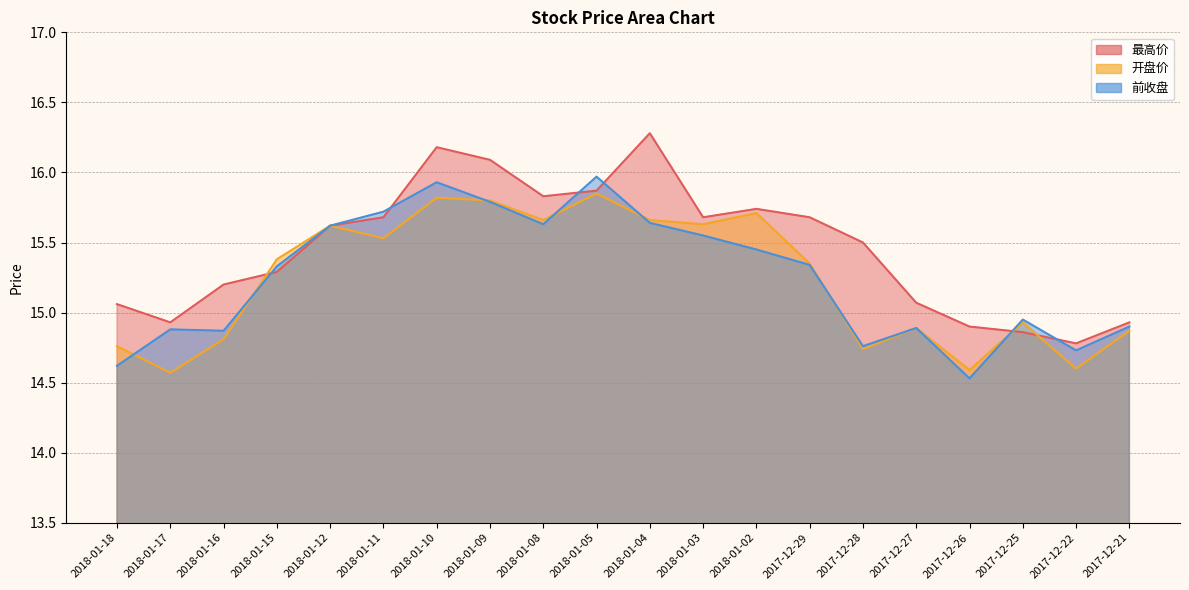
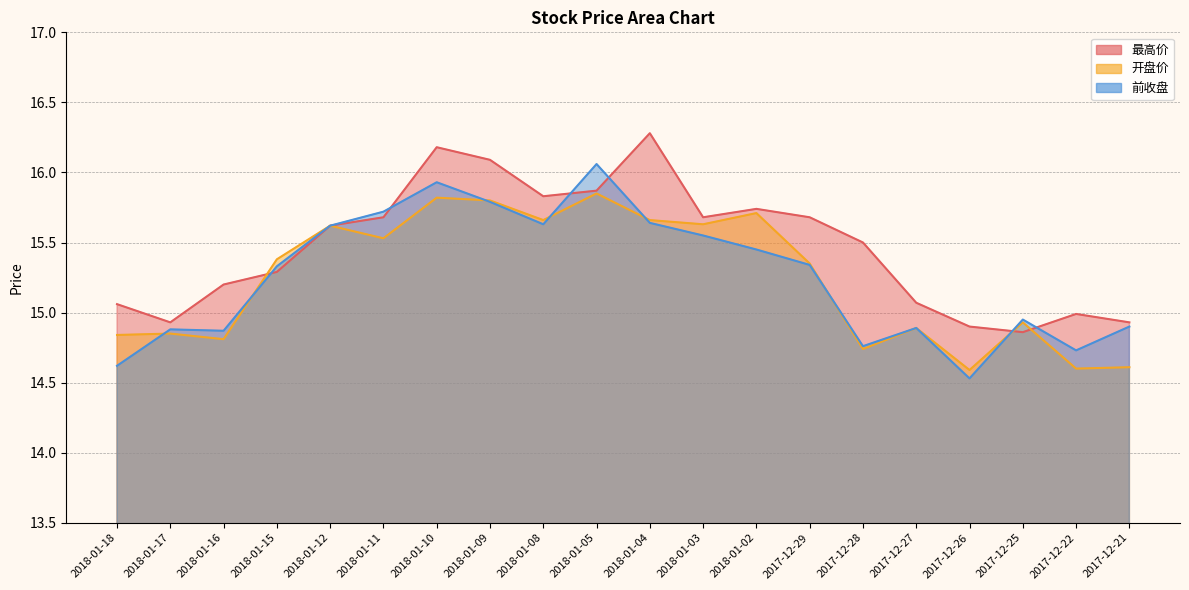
  {
    "最高价": {
      "2018-01-18": 15.06,
      "2018-01-17": 14.93,
      "2018-01-16": 15.20,
      "2018-01-15": 15.29,
      "2018-01-11": 15.68,
      "2018-01-10": 16.18,
      "2018-01-09": 16.09,
      "2018-01-08": 15.83,
      "2018-01-05": 15.87,
      "2018-01-04": 16.28,
      "2018-01-03": 15.68,
      "2018-01-02": 15.74,
      "2017-12-29": 15.68,
      "2017-12-28": 15.50,
      "2017-12-27": 15.07,
      "2017-12-26": 14.90,
      "2017-12-25": 14.86,
-     "2017-12-22": 14.78,
+     "2017-12-22": 14.99,
      "2017-12-21": 14.93
    },
    "开盘价": {
-     "2018-01-18": 14.76,
-     "2018-01-17": 14.57,
+     "2018-01-18": 14.84,
+     "2018-01-17": 14.85,
      "2018-01-16": 14.81,
      "2018-01-15": 15.38,
      "2018-01-11": 15.53,
      "2018-01-10": 15.82,
      "2018-01-08": 15.66,
      "2018-01-05": 15.85,
      "2018-01-04": 15.66,
      "2018-01-03": 15.63,
      "2018-01-02": 15.71,
      "2017-12-28": 14.74,
      "2017-12-26": 14.59,
      "2017-12-25": 14.93,
      "2017-12-22": 14.60,
-     "2017-12-21": 14.87
+     "2017-12-21": 14.61
    },
    "前收盘": {
      "2018-01-18": 14.62,
      "2018-01-17": 14.88,
      "2018-01-16": 14.87,
      "2018-01-15": 15.33,
      "2018-01-11": 15.72,
      "2018-01-10": 15.93,
      "2018-01-08": 15.63,
-     "2018-01-05": 15.97,
+     "2018-01-05": 16.06,
      "2018-01-04": 15.64,
      "2018-01-03": 15.55,
      "2018-01-02": 15.45,
      "2017-12-28": 14.76,
      "2017-12-26": 14.53,
      "2017-12-25": 14.95,
      "2017-12-22": 14.73,
      "2017-12-21": 14.90
    }
  }
